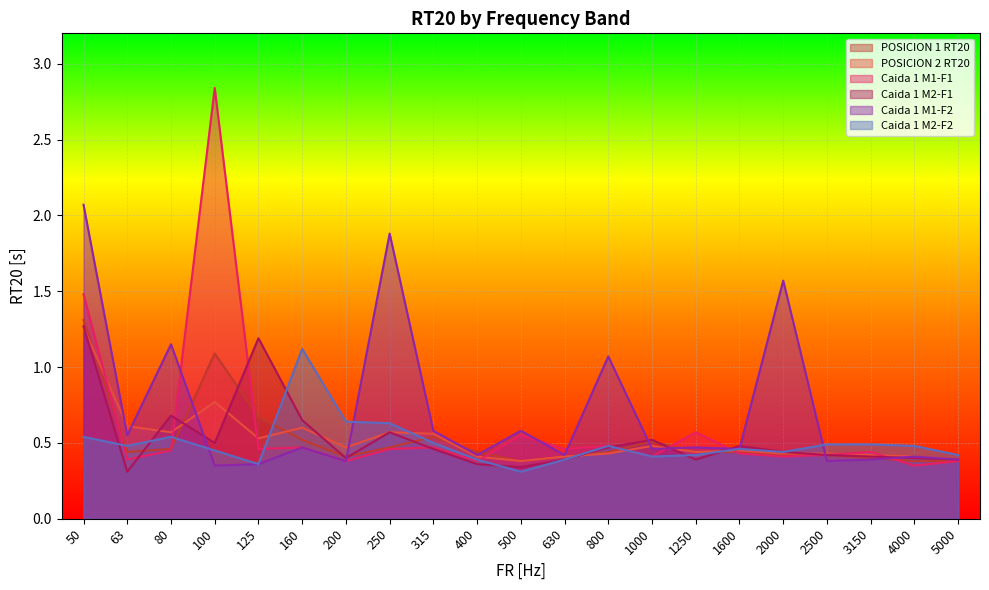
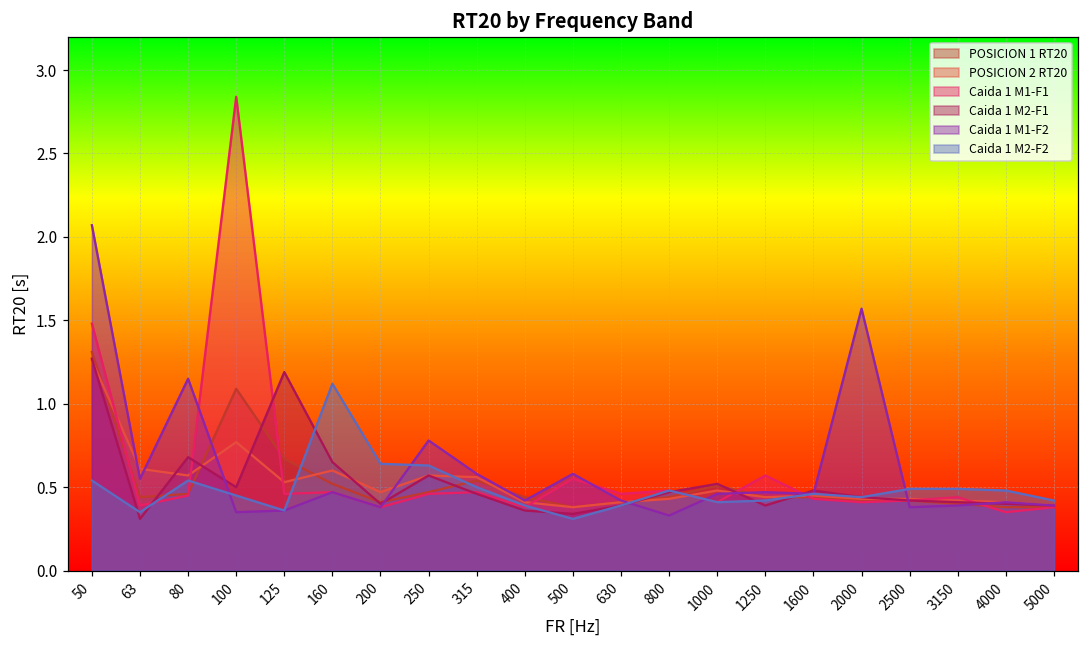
  {
    "Caida 1 M1-F2": {
      "50": 2.07,
      "63": 0.55,
      "80": 1.15,
      "100": 0.35,
-     "250": 1.88,
+     "250": 0.78,
      "315": 0.58,
      "500": 0.58,
-     "800": 1.07,
+     "800": 0.33,
      "1000": 0.46,
      "1250": 0.47,
      "2000": 1.57,
      "2500": 0.38
    },
    "Caida 1 M2-F2": {
      "50": 0.54,
-     "63": 0.48,
+     "63": 0.35,
      "80": 0.54,
      "100": 0.45,
      "160": 1.12,
      "200": 0.64,
      "250": 0.63,
      "315": 0.50,
      "500": 0.31,
      "1250": 0.42,
      "2500": 0.49,
      "3150": 0.49,
      "4000": 0.48,
      "5000": 0.42
    }
  }
